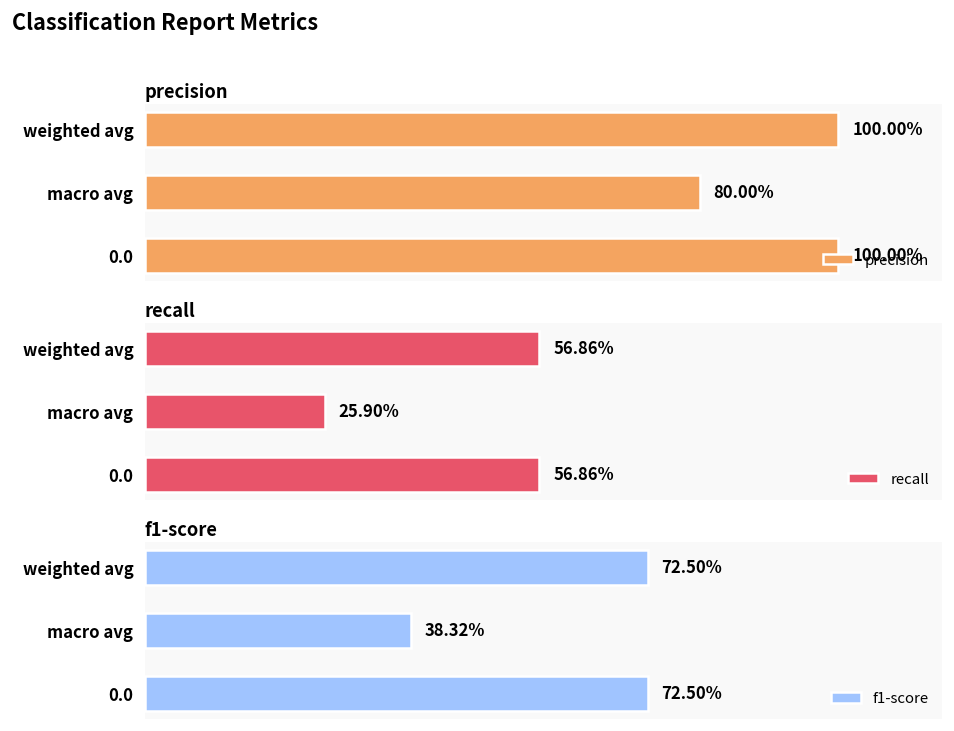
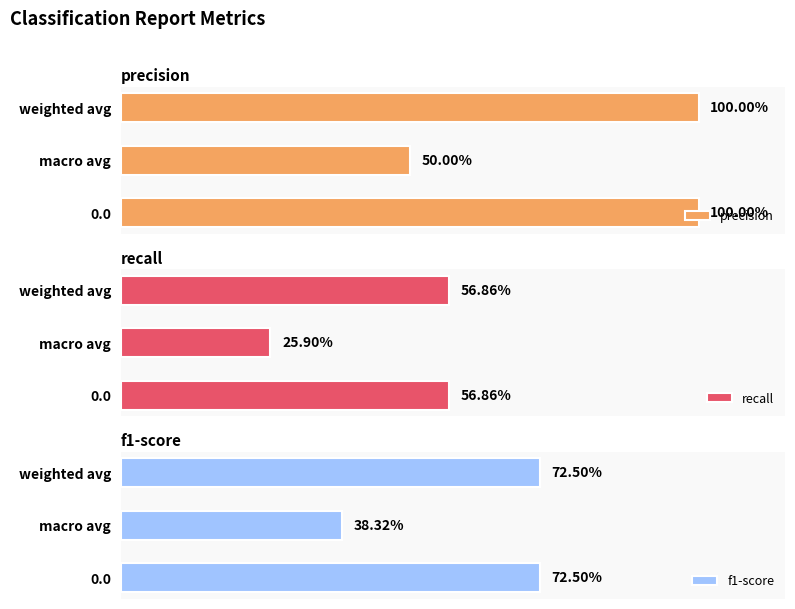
  {
    "precision": {
      "weighted avg": "100.00%",
-     "macro avg": "80.00%",
+     "macro avg": "50.00%",
      "0.0": "100.00%"
    },
    "recall": {
      "weighted avg": "56.86%",
      "macro avg": "25.90%",
      "0.0": "56.86%"
    },
    "f1-score": {
      "weighted avg": "72.50%",
      "macro avg": "38.32%",
      "0.0": "72.50%"
    }
  }
